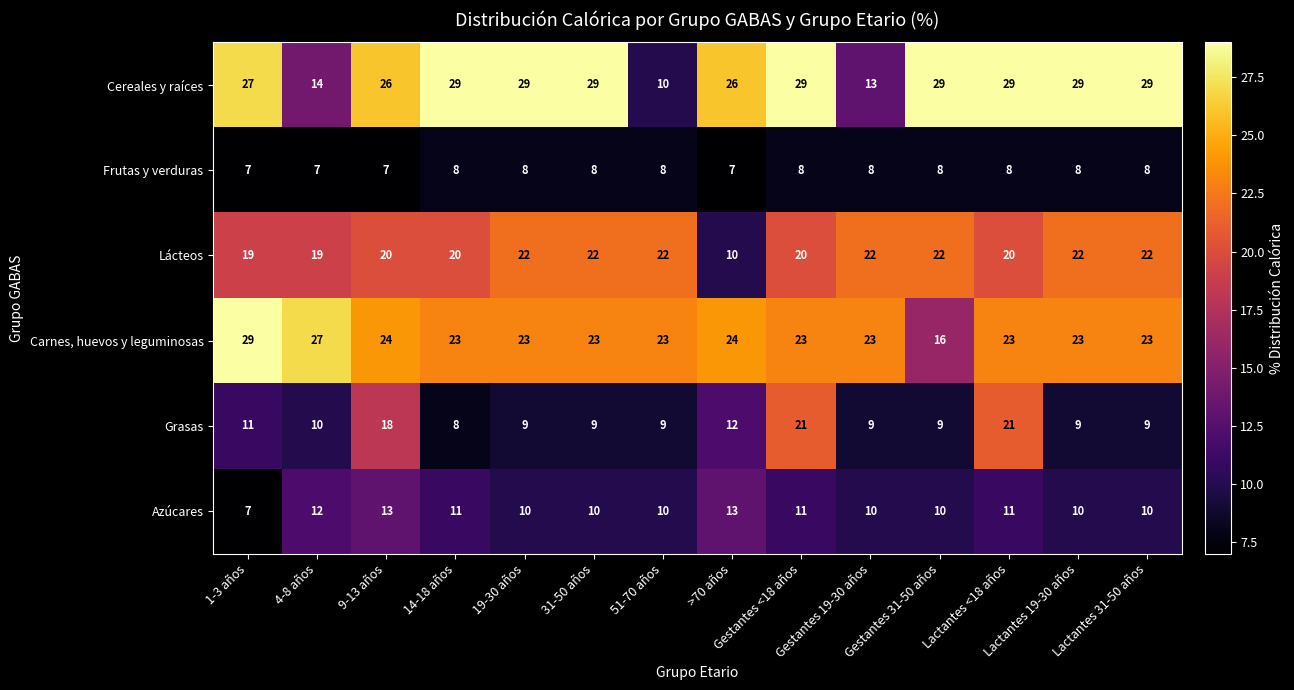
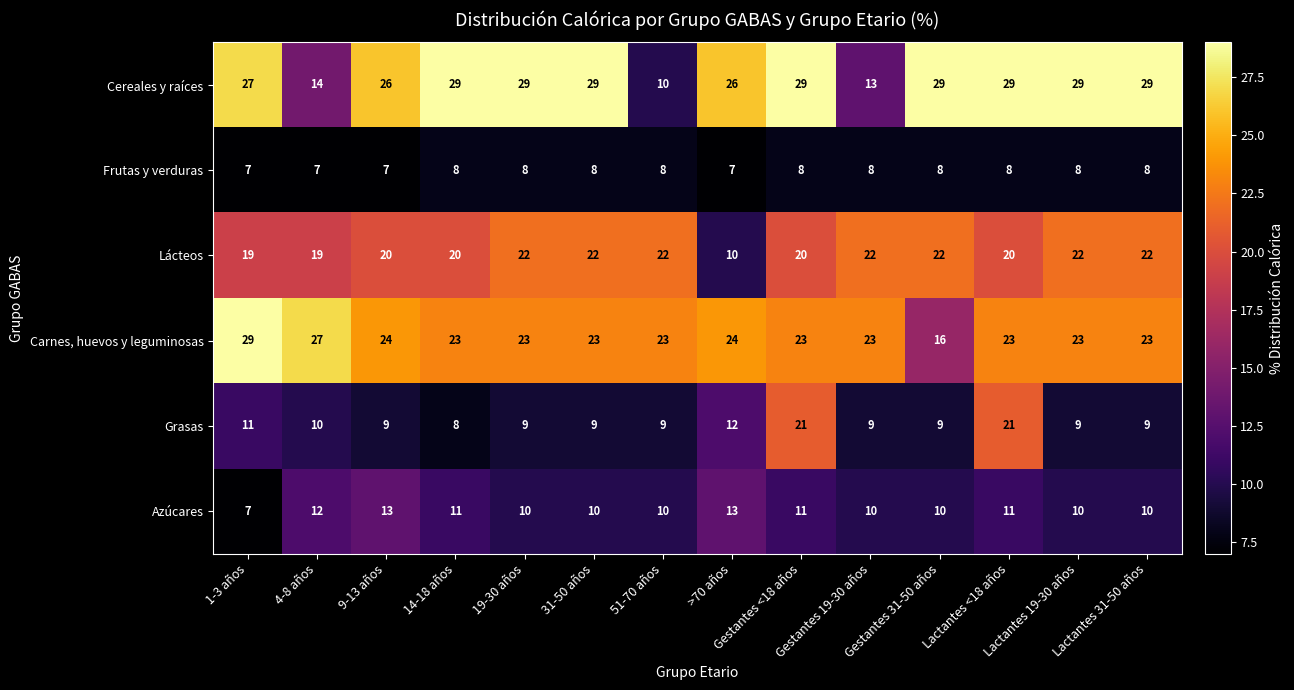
  {
    "Cereales y raíces": {
      "1-3 años": 27,
      "4-8 años": 14,
      "9-13 años": 26,
      "14-18 años": 29,
      "19-30 años": 29,
      "31-50 años": 29,
      "51-70 años": 10,
      ">70 años": 26,
      "Gestantes <18 años": 29,
      "Gestantes 19-30 años": 13,
      "Gestantes 31-50 años": 29,
      "Lactantes <18 años": 29,
      "Lactantes 19-30 años": 29,
      "Lactantes 31-50 años": 29
    },
    "Frutas y verduras": {
      "1-3 años": 7,
      "4-8 años": 7,
      "9-13 años": 7,
      "14-18 años": 8,
      "19-30 años": 8,
      "31-50 años": 8,
      "51-70 años": 8,
      ">70 años": 7,
      "Gestantes <18 años": 8,
      "Gestantes 19-30 años": 8,
      "Gestantes 31-50 años": 8,
      "Lactantes <18 años": 8,
      "Lactantes 19-30 años": 8,
      "Lactantes 31-50 años": 8
    },
    "Lácteos": {
      "1-3 años": 19,
      "4-8 años": 19,
      "9-13 años": 20,
      "14-18 años": 20,
      "19-30 años": 22,
      "31-50 años": 22,
      "51-70 años": 22,
      ">70 años": 10,
      "Gestantes <18 años": 20,
      "Gestantes 19-30 años": 22,
      "Gestantes 31-50 años": 22,
      "Lactantes <18 años": 20,
      "Lactantes 19-30 años": 22,
      "Lactantes 31-50 años": 22
    },
    "Carnes, huevos y leguminosas": {
      "1-3 años": 29,
      "4-8 años": 27,
      "9-13 años": 24,
      "14-18 años": 23,
      "19-30 años": 23,
      "31-50 años": 23,
      "51-70 años": 23,
      ">70 años": 24,
      "Gestantes <18 años": 23,
      "Gestantes 19-30 años": 23,
      "Gestantes 31-50 años": 16,
      "Lactantes <18 años": 23,
      "Lactantes 19-30 años": 23,
      "Lactantes 31-50 años": 23
    },
    "Grasas": {
      "1-3 años": 11,
      "4-8 años": 10,
-     "9-13 años": 18,
+     "9-13 años": 9,
      "14-18 años": 8,
      "19-30 años": 9,
      "31-50 años": 9,
      "51-70 años": 9,
      ">70 años": 12,
      "Gestantes <18 años": 21,
      "Gestantes 19-30 años": 9,
      "Gestantes 31-50 años": 9,
      "Lactantes <18 años": 21,
      "Lactantes 19-30 años": 9,
      "Lactantes 31-50 años": 9
    },
    "Azúcares": {
      "1-3 años": 7,
      "4-8 años": 12,
      "9-13 años": 13,
      "14-18 años": 11,
      "19-30 años": 10,
      "31-50 años": 10,
      "51-70 años": 10,
      ">70 años": 13,
      "Gestantes <18 años": 11,
      "Gestantes 19-30 años": 10,
      "Gestantes 31-50 años": 10,
      "Lactantes <18 años": 11,
      "Lactantes 19-30 años": 10,
      "Lactantes 31-50 años": 10
    }
  }
